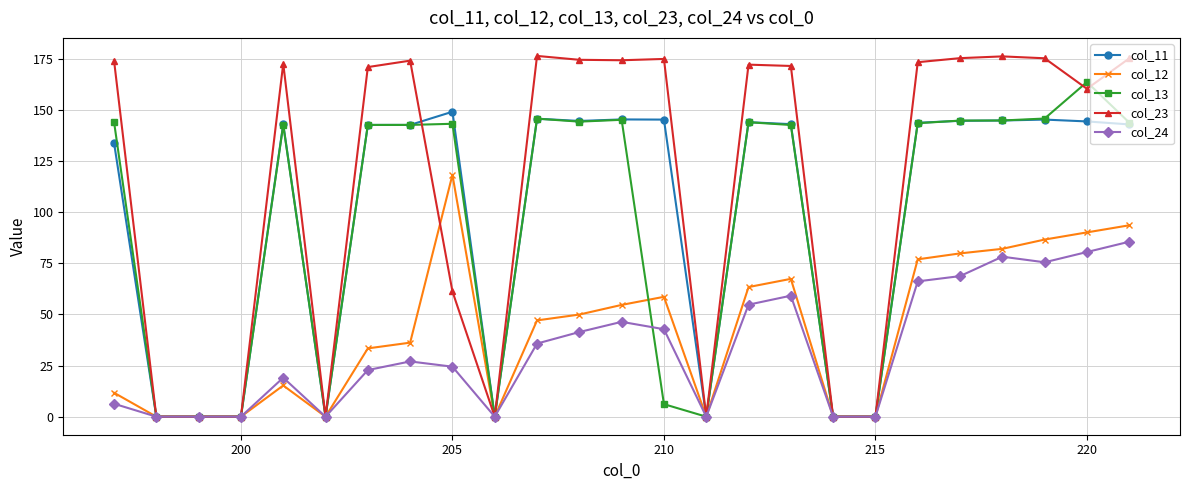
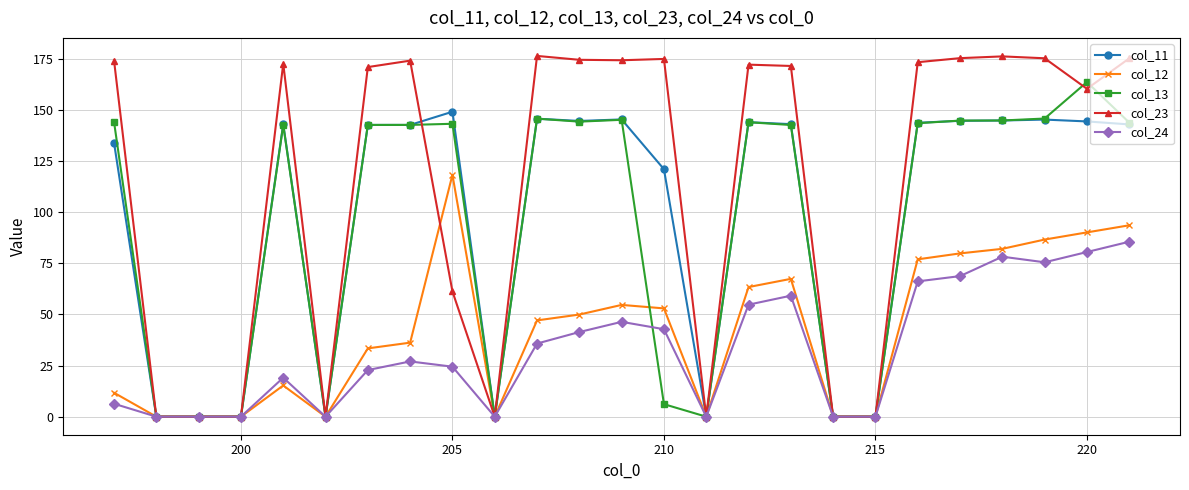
  {
    "col_11": {
      "205": 149,
-     "210": 145,
+     "210": 121,
      "220": 144
    },
    "col_12": {
      "205": 118,
-     "210": 59,
+     "210": 53,
      "220": 90
    },
    "col_13": {
      "205": 143,
      "210": 6,
      "220": 164
    },
    "col_23": {
      "205": 61,
      "210": 175,
      "220": 160
    },
    "col_24": {
      "205": 24,
      "210": 43,
      "220": 80
    }
  }
